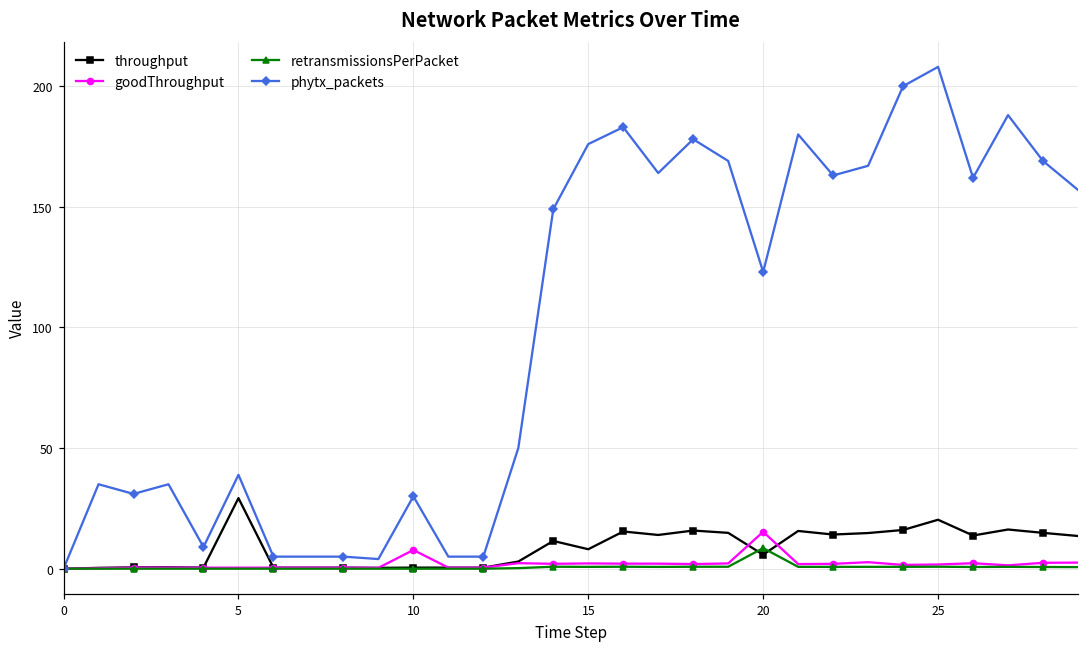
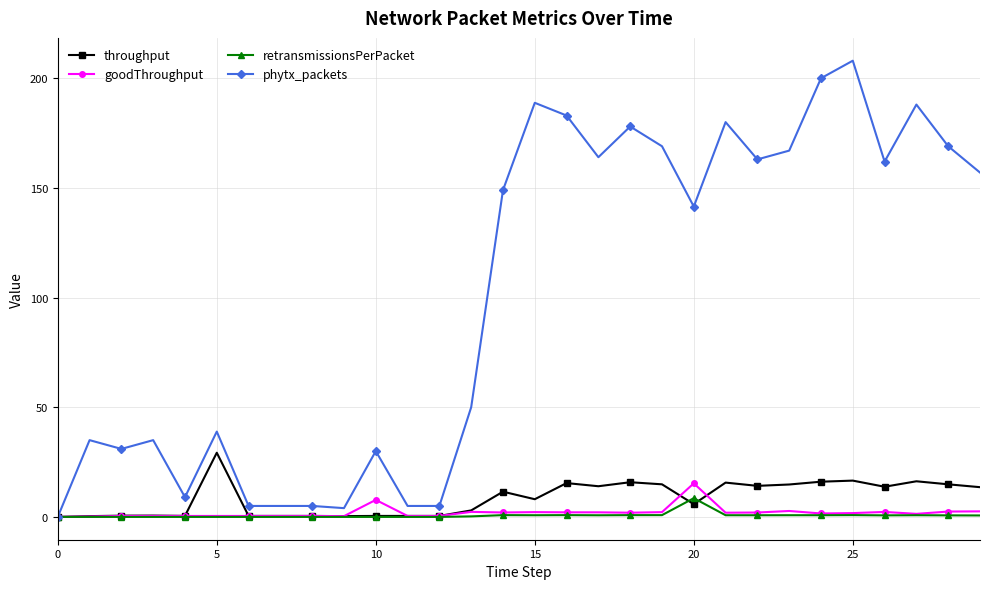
  {
    "throughput": {
      "5": 29,
      "15": 8,
      "20": 6,
-     "25": 20
+     "25": 17
    },
    "goodThroughput": {
      "10": 8,
      "15": 2,
      "20": 15
    },
    "retransmissionsPerPacket": {
      "15": 1,
      "20": 9
    },
    "phytx_packets": {
      "5": 39,
      "10": 30,
-     "15": 176,
-     "20": 123,
+     "15": 189,
+     "20": 142,
      "25": 208
    }
  }
